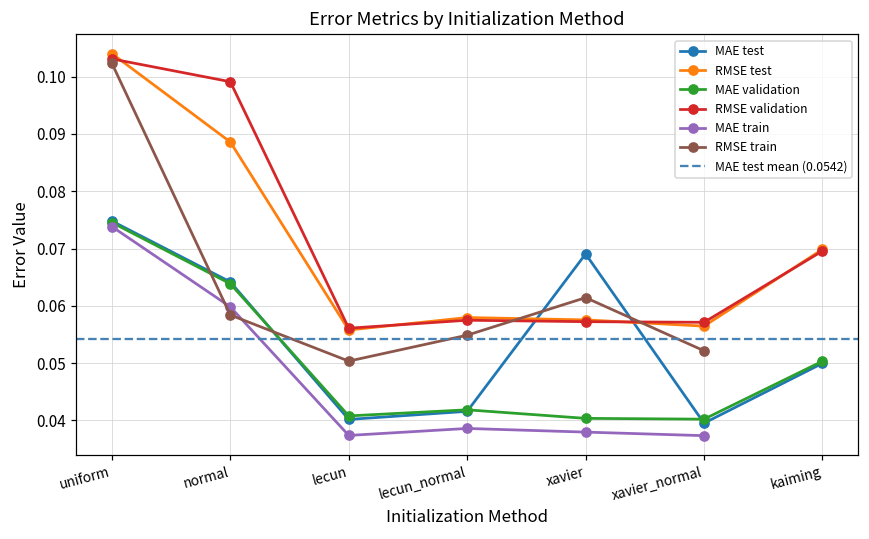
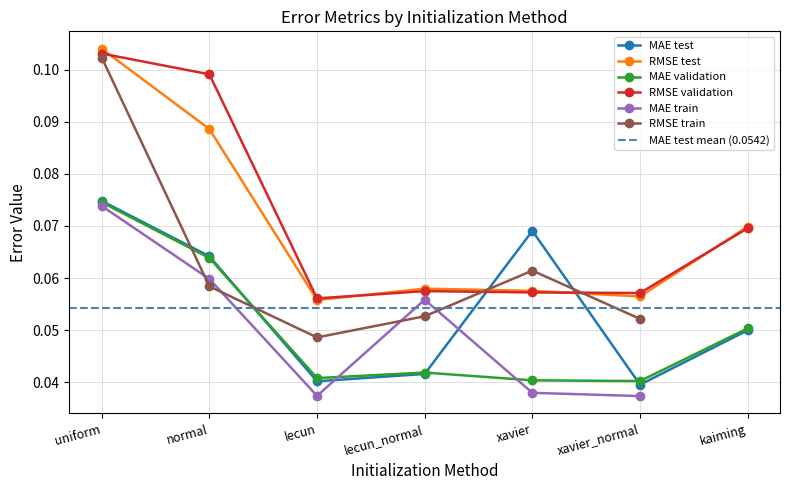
  {
    "MAE test": {
      "lecun": 0.040,
      "xavier": 0.069,
      "xavier_normal": 0.040
    },
    "RMSE test": {
      "uniform": 0.104,
      "normal": 0.089,
      "xavier_normal": 0.056
    },
    "MAE validation": {
      "lecun": 0.041,
      "xavier": 0.040,
      "xavier_normal": 0.040
    },
    "RMSE validation": {
      "uniform": 0.103,
      "normal": 0.099,
      "xavier_normal": 0.057
    },
    "MAE train": {
      "uniform": 0.074,
      "normal": 0.060,
      "lecun": 0.037,
-     "lecun_normal": 0.039,
+     "lecun_normal": 0.056,
      "xavier": 0.038,
      "xavier_normal": 0.037
    },
    "RMSE train": {
      "uniform": 0.102,
      "normal": 0.058,
-     "lecun": 0.050,
-     "lecun_normal": 0.055,
+     "lecun": 0.049,
+     "lecun_normal": 0.053,
      "xavier": 0.061,
      "xavier_normal": 0.052
    }
  }
